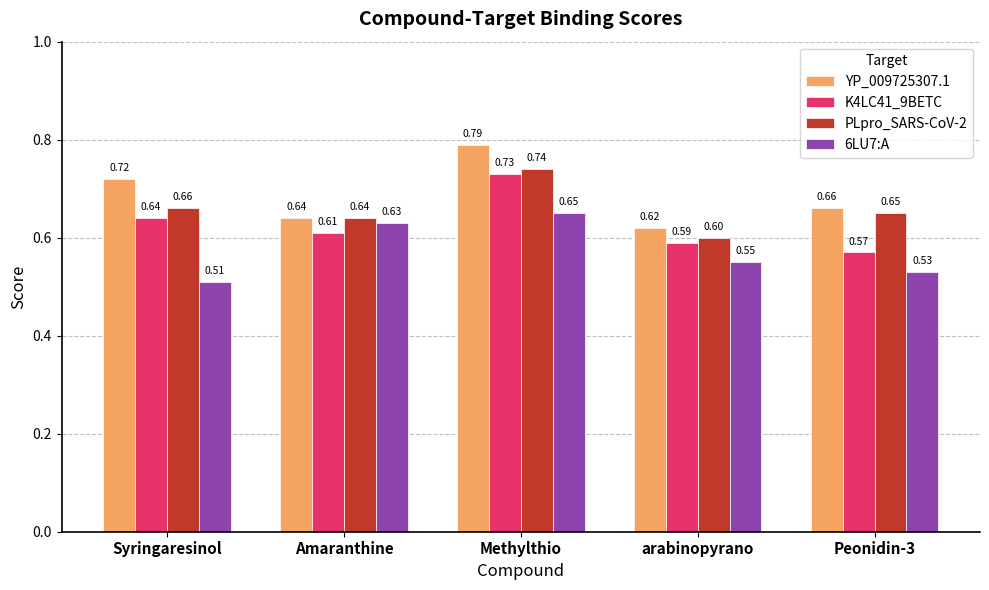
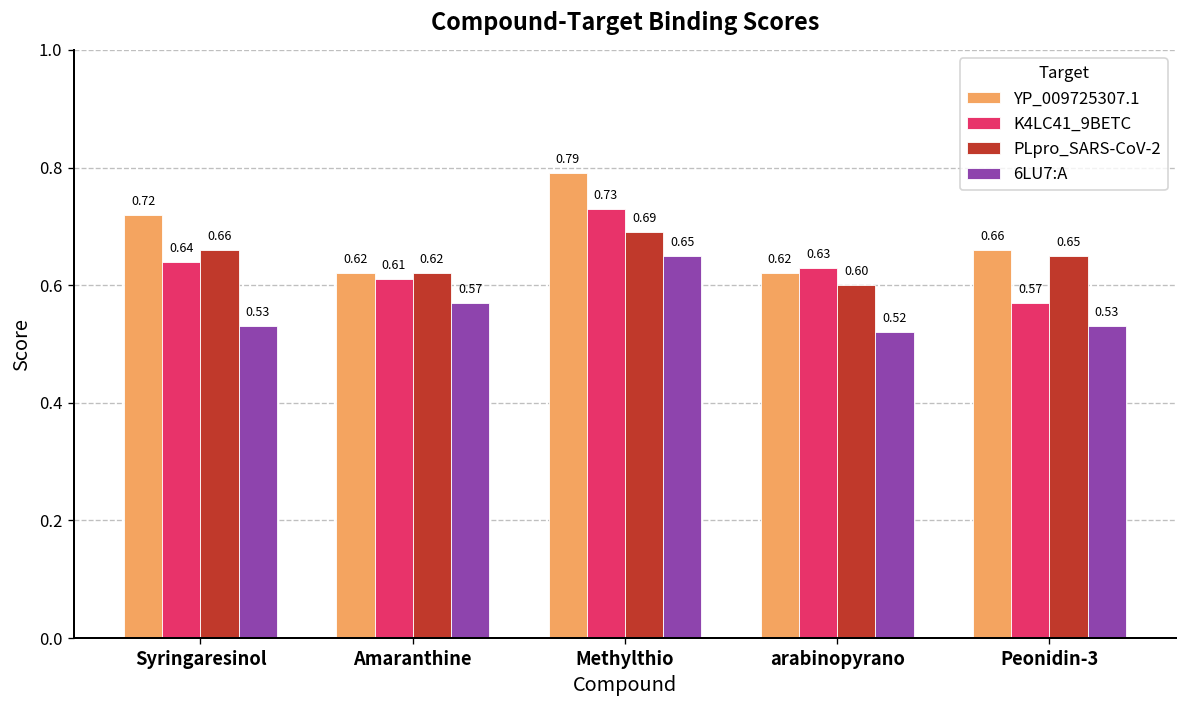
  {
    "YP_009725307.1": {
      "Syringaresinol": 0.72,
-     "Amaranthine": 0.64,
+     "Amaranthine": 0.62,
      "Methylthio": 0.79,
      "arabinopyrano": 0.62,
      "Peonidin-3": 0.66
    },
    "K4LC41_9BETC": {
      "Syringaresinol": 0.64,
      "Amaranthine": 0.61,
      "Methylthio": 0.73,
-     "arabinopyrano": 0.59,
+     "arabinopyrano": 0.63,
      "Peonidin-3": 0.57
    },
    "PLpro_SARS-CoV-2": {
      "Syringaresinol": 0.66,
-     "Amaranthine": 0.64,
-     "Methylthio": 0.74,
+     "Amaranthine": 0.62,
+     "Methylthio": 0.69,
      "arabinopyrano": 0.60,
      "Peonidin-3": 0.65
    },
    "6LU7:A": {
-     "Syringaresinol": 0.51,
-     "Amaranthine": 0.63,
+     "Syringaresinol": 0.53,
+     "Amaranthine": 0.57,
      "Methylthio": 0.65,
-     "arabinopyrano": 0.55,
+     "arabinopyrano": 0.52,
      "Peonidin-3": 0.53
    }
  }
